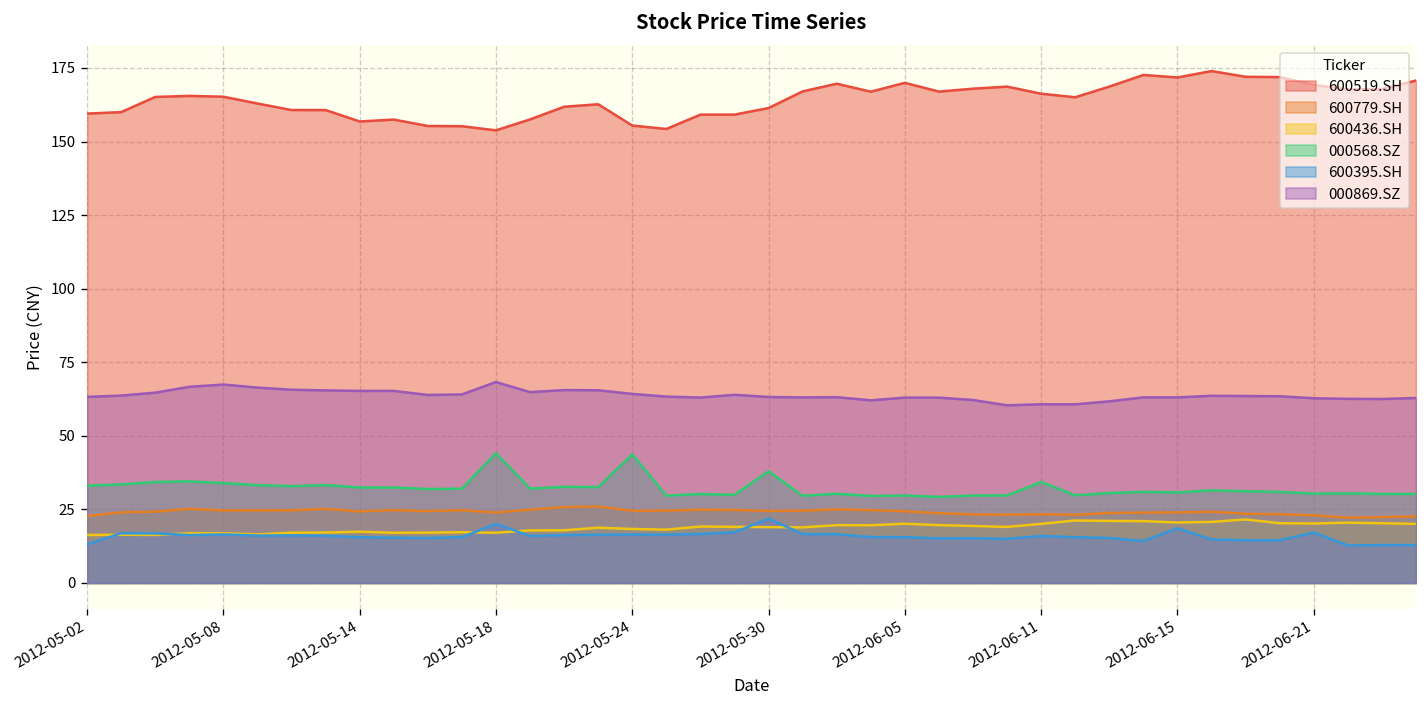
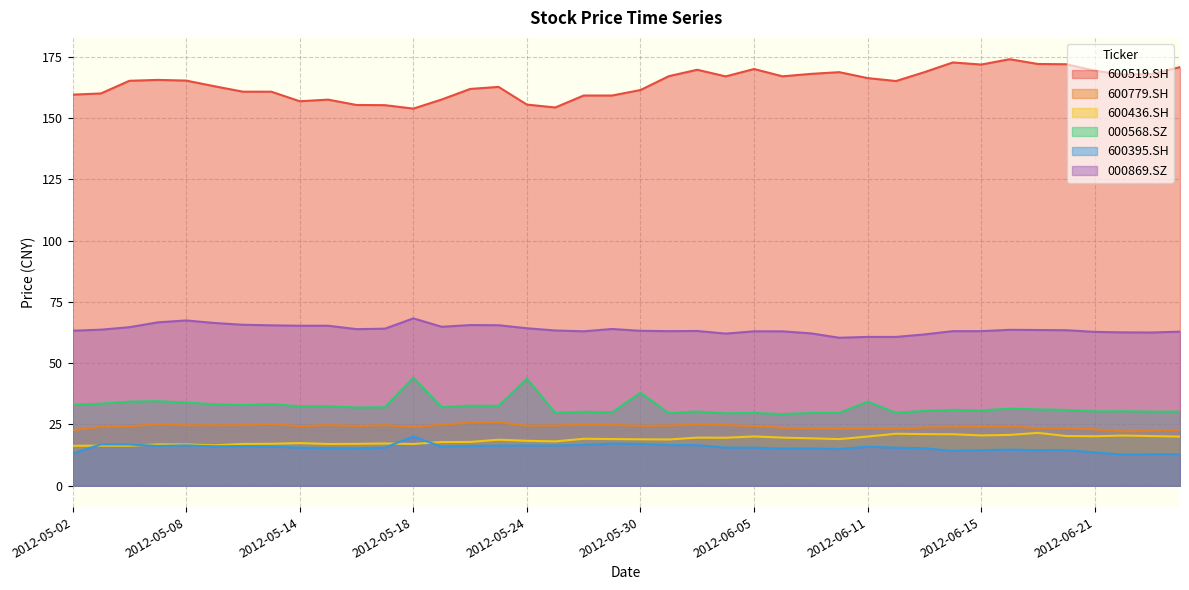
  {
    "000568.SZ": {
      "2012-05-02": 33,
      "2012-05-08": 34,
      "2012-05-14": 32,
      "2012-05-18": 44,
      "2012-05-24": 44,
      "2012-05-30": 38,
      "2012-06-05": 30,
      "2012-06-11": 34,
      "2012-06-15": 31,
      "2012-06-21": 30
    },
    "600395.SH": {
      "2012-05-02": 13,
      "2012-05-14": 16,
      "2012-05-18": 20,
      "2012-05-24": 16,
-     "2012-05-30": 22,
+     "2012-05-30": 17,
      "2012-06-05": 16,
      "2012-06-11": 16,
-     "2012-06-15": 19,
-     "2012-06-21": 17
+     "2012-06-15": 14,
+     "2012-06-21": 14
    },
    "000869.SZ": {
      "2012-05-02": 63,
      "2012-05-08": 67,
      "2012-05-14": 65,
      "2012-05-18": 68,
      "2012-05-24": 64,
      "2012-05-30": 63,
      "2012-06-05": 63,
      "2012-06-11": 61,
      "2012-06-15": 63,
      "2012-06-21": 63
    }
  }
